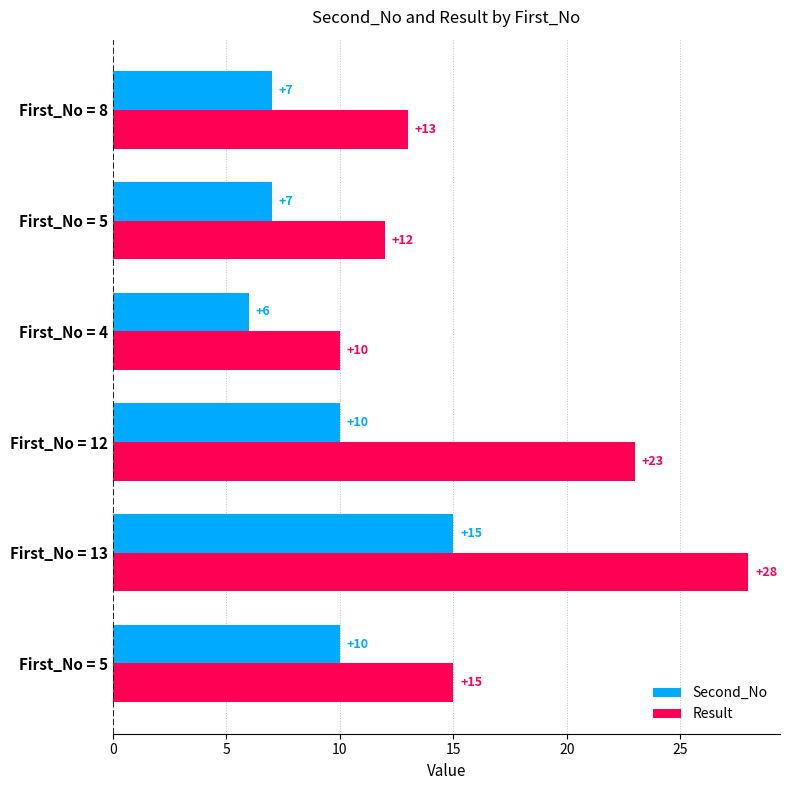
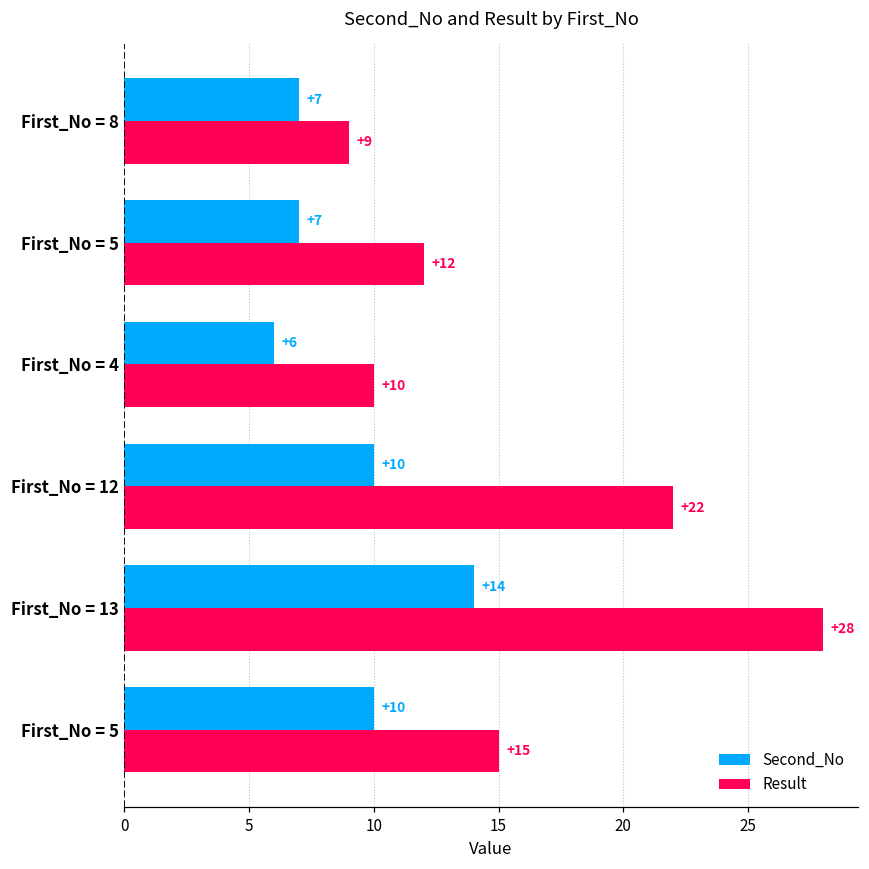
  {
    "Second_No": {
      "First_No = 8": "+7",
      "First_No = 4": "+6",
      "First_No = 12": "+10",
-     "First_No = 13": "+15"
+     "First_No = 13": "+14"
    },
    "Result": {
-     "First_No = 8": "+13",
+     "First_No = 8": "+9",
      "First_No = 4": "+10",
-     "First_No = 12": "+23",
+     "First_No = 12": "+22",
      "First_No = 13": "+28"
    }
  }
